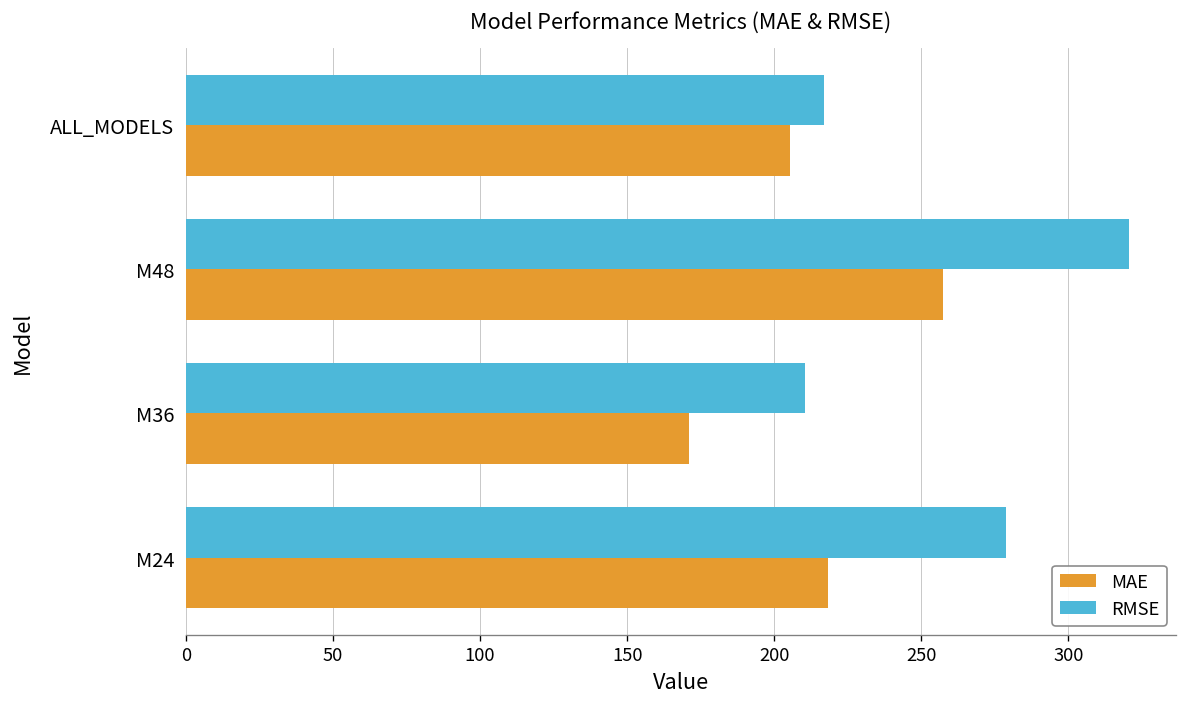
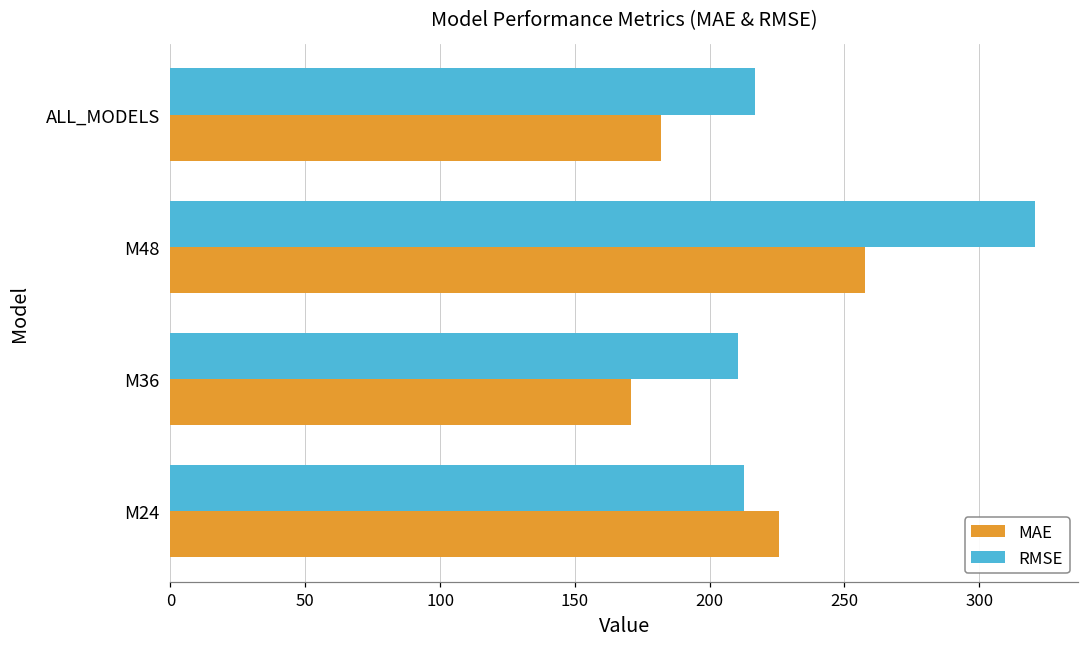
  {
    "MAE": {
-     "ALL_MODELS": 205,
+     "ALL_MODELS": 182,
      "M48": 257,
      "M36": 171,
-     "M24": 218
+     "M24": 226
    },
    "RMSE": {
      "ALL_MODELS": 217,
      "M48": 321,
      "M36": 210,
-     "M24": 279
+     "M24": 213
    }
  }
